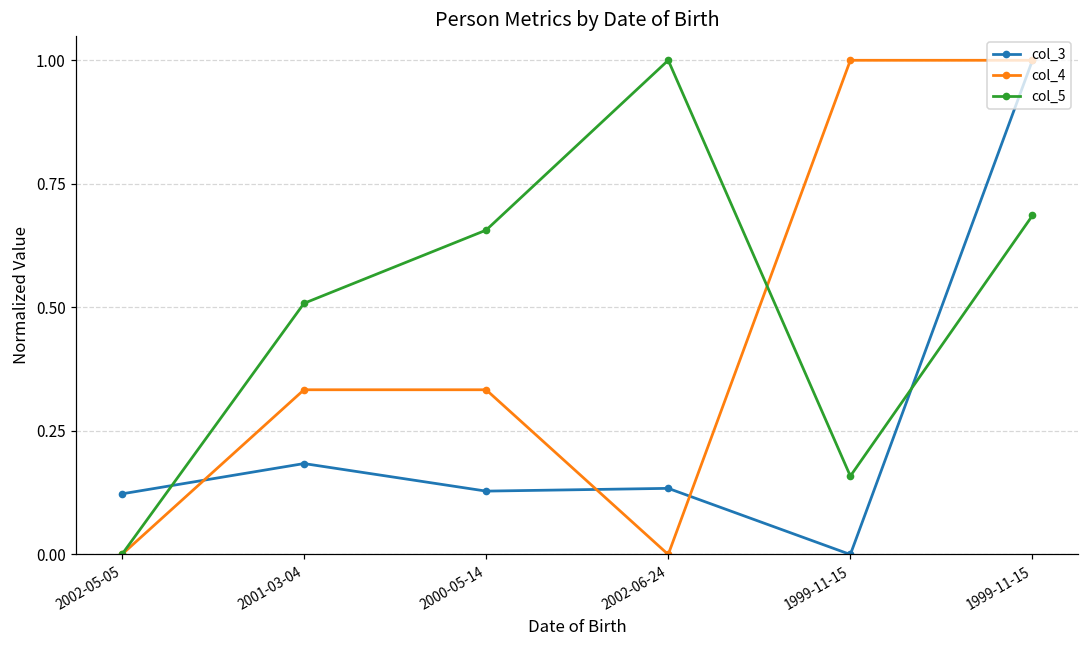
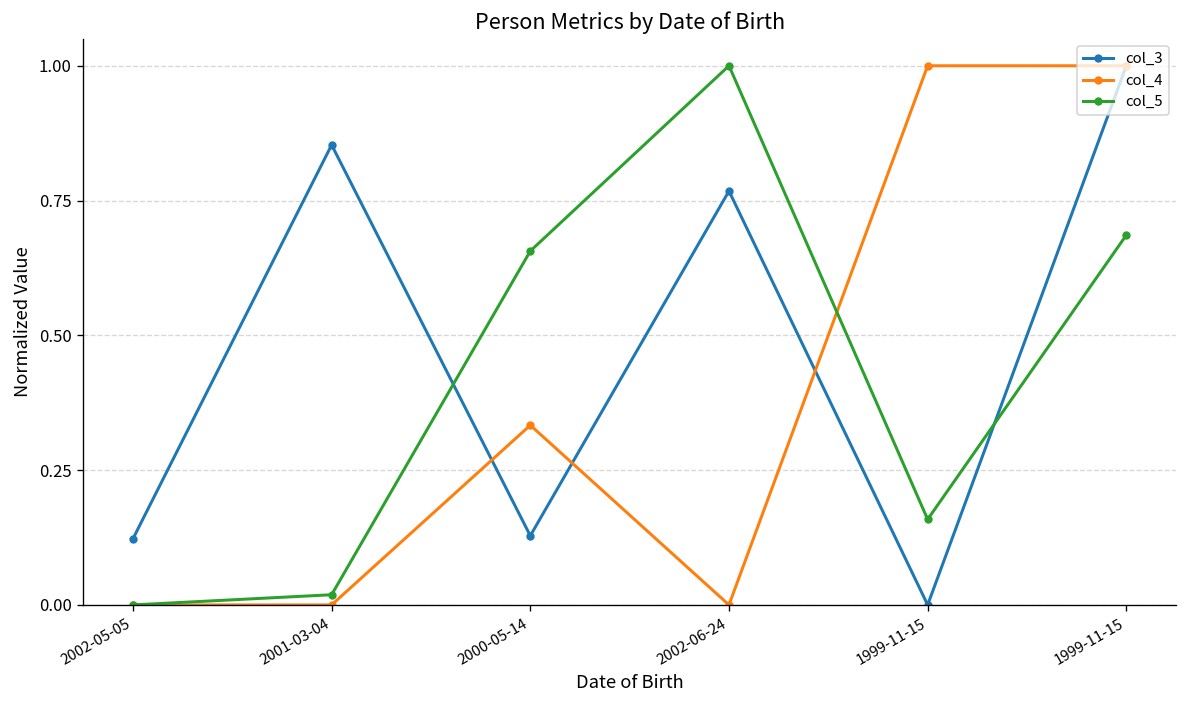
  {
    "col_3": {
      "2002-05-05": 0.12,
-     "2001-03-04": 0.18,
+     "2001-03-04": 0.85,
      "2000-05-14": 0.13,
-     "2002-06-24": 0.13
+     "2002-06-24": 0.77
    },
    "col_4": {
-     "2001-03-04": 0.33,
+     "2001-03-04": 0.00,
      "2000-05-14": 0.33,
      "2002-06-24": 0.00
    },
    "col_5": {
-     "2001-03-04": 0.51,
+     "2001-03-04": 0.02,
      "2000-05-14": 0.66,
      "2002-06-24": 1.00
    }
  }
